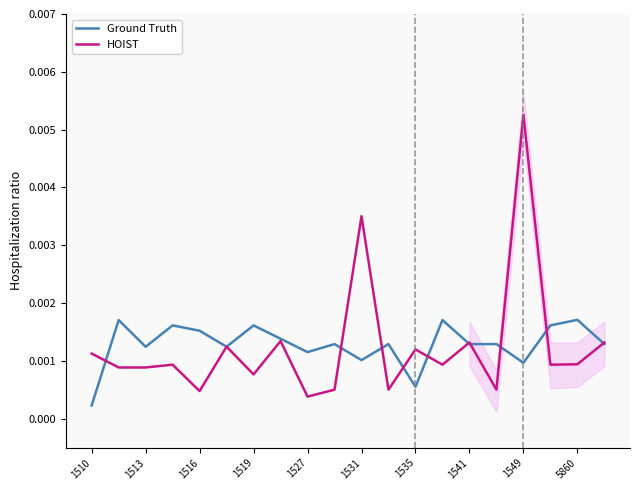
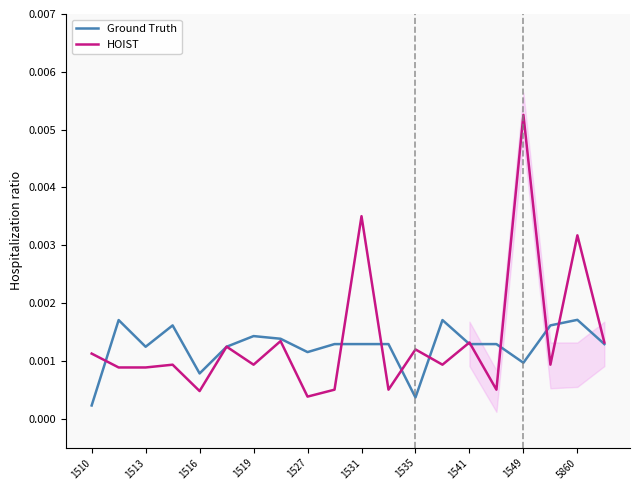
  {
    "Ground Truth": {
      "1510": 0.0002,
      "1513": 0.0012,
-     "1516": 0.0015,
-     "1519": 0.0016,
+     "1516": 0.0008,
+     "1519": 0.0014,
      "1527": 0.0012,
-     "1531": 0.0010,
-     "1535": 0.0006,
+     "1531": 0.0013,
+     "1535": 0.0004,
      "1549": 0.0010,
      "5860": 0.0017
    },
    "HOIST": {
      "1510": 0.0011,
      "1513": 0.0009,
      "1516": 0.0005,
-     "1519": 0.0008,
+     "1519": 0.0009,
      "1527": 0.0004,
      "1531": 0.0035,
      "1535": 0.0012,
      "1549": 0.0053,
-     "5860": 0.0009
+     "5860": 0.0032
    }
  }
